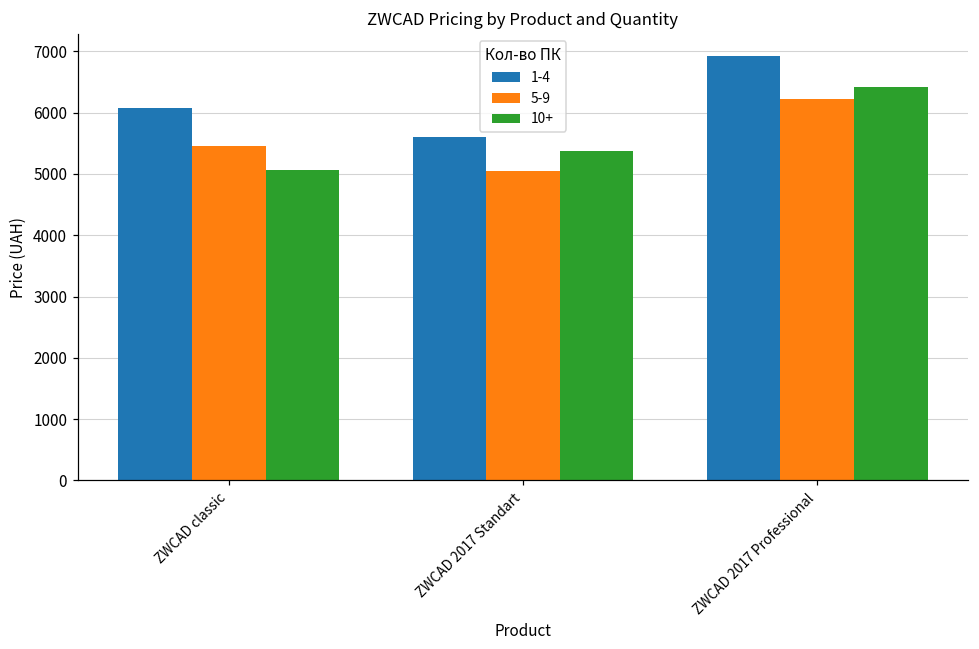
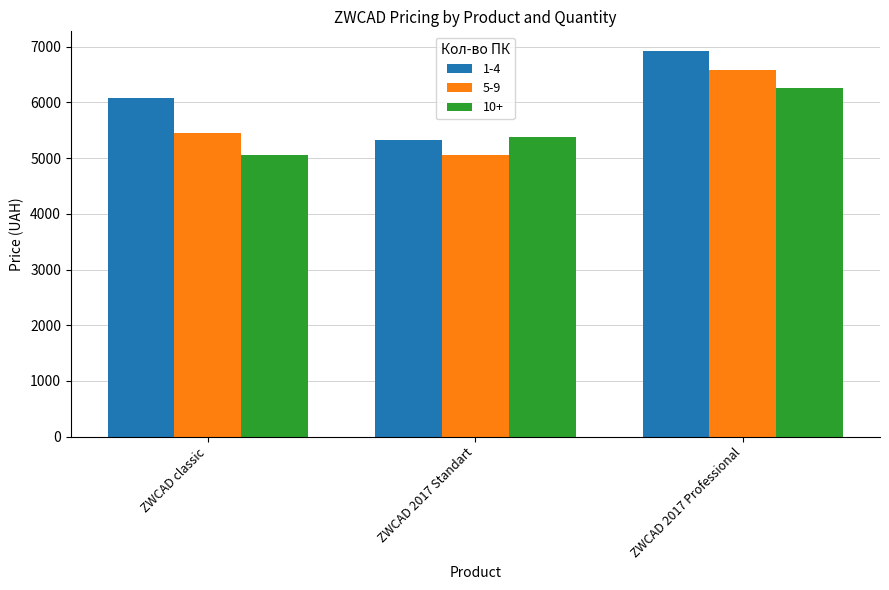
  {
    "1-4": {
      "ZWCAD classic": 6100,
-     "ZWCAD 2017 Standart": 5600,
+     "ZWCAD 2017 Standart": 5300,
      "ZWCAD 2017 Professional": 6900
    },
    "5-9": {
      "ZWCAD classic": 5500,
      "ZWCAD 2017 Standart": 5100,
-     "ZWCAD 2017 Professional": 6200
+     "ZWCAD 2017 Professional": 6600
    },
    "10+": {
      "ZWCAD classic": 5100,
      "ZWCAD 2017 Standart": 5400,
-     "ZWCAD 2017 Professional": 6400
+     "ZWCAD 2017 Professional": 6300
    }
  }
